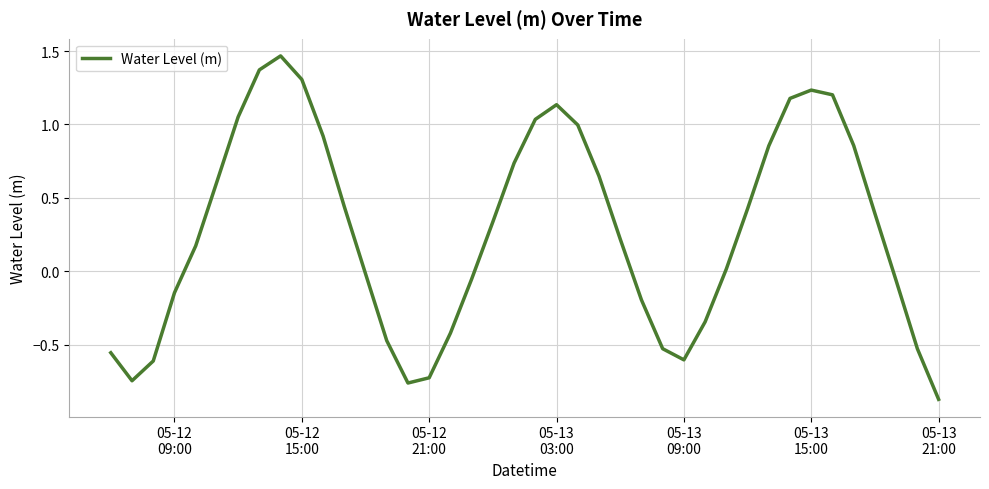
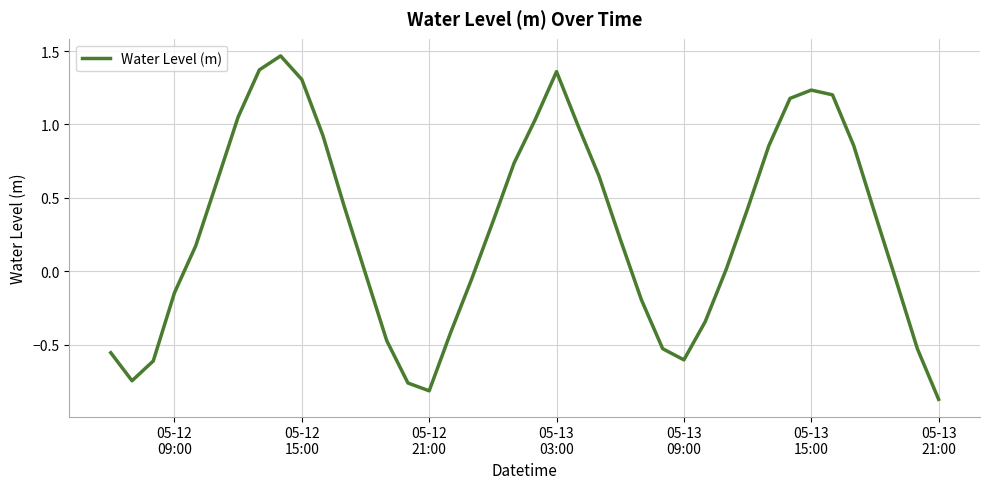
  {
    "05-12 09:00": -0.15,
    "05-12 15:00": 1.31,
-   "05-12 21:00": -0.73,
-   "05-13 03:00": 1.13,
+   "05-12 21:00": -0.81,
+   "05-13 03:00": 1.36,
    "05-13 09:00": -0.60,
    "05-13 15:00": 1.23,
    "05-13 21:00": -0.87
  }
